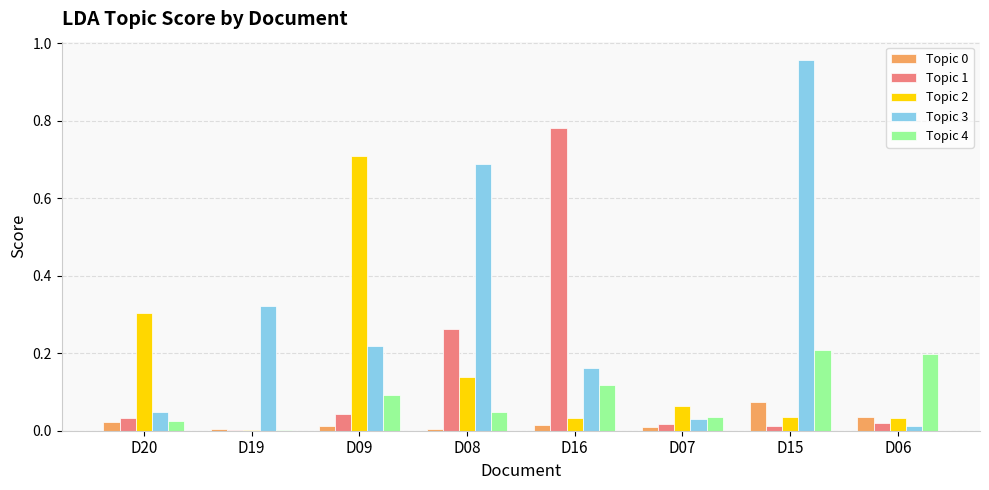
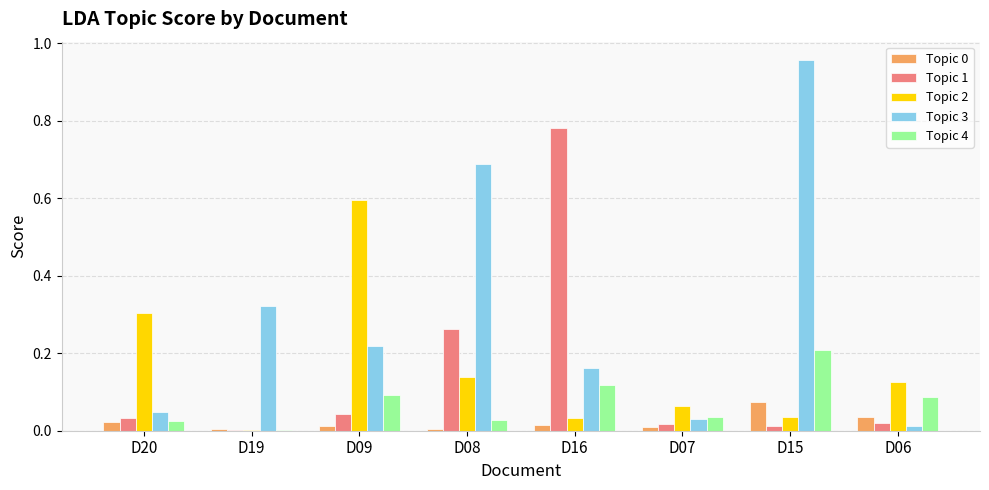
  {
    "Topic 2": {
      "D20": 0.30,
-     "D09": 0.71,
+     "D09": 0.59,
      "D08": 0.14,
      "D16": 0.03,
      "D07": 0.06,
      "D15": 0.03,
-     "D06": 0.03
+     "D06": 0.13
    },
    "Topic 3": {
      "D20": 0.05,
      "D19": 0.32,
      "D09": 0.22,
      "D08": 0.69,
      "D16": 0.16,
      "D07": 0.03,
      "D15": 0.96,
      "D06": 0.01
    },
    "Topic 4": {
      "D20": 0.02,
      "D09": 0.09,
-     "D08": 0.05,
+     "D08": 0.03,
      "D16": 0.12,
      "D07": 0.04,
      "D15": 0.21,
-     "D06": 0.20
+     "D06": 0.09
    }
  }
